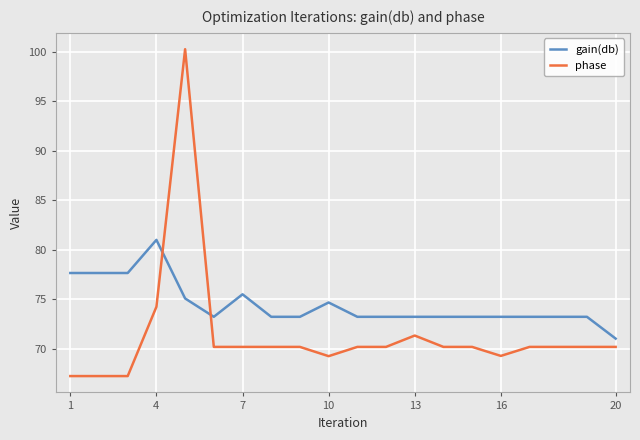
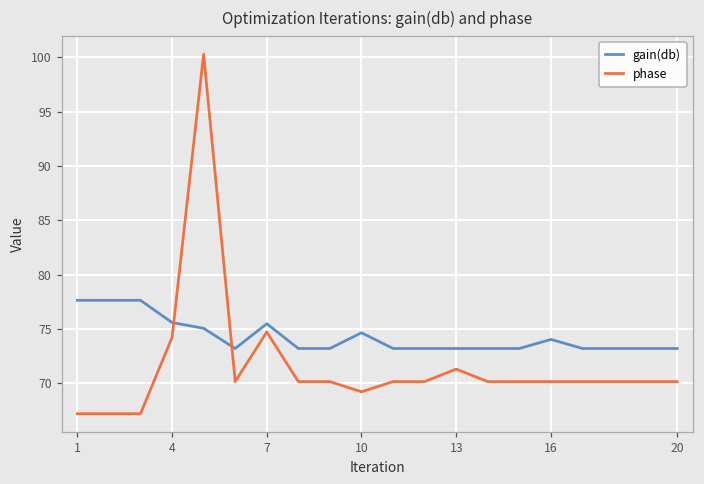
  {
    "gain(db)": {
      "1": 78,
-     "4": 81,
+     "4": 76,
      "7": 75,
      "10": 75,
      "13": 73,
-     "16": 73,
-     "20": 71
+     "16": 74,
+     "20": 73
    },
    "phase": {
      "1": 67,
      "4": 74,
-     "7": 70,
+     "7": 75,
      "10": 69,
      "13": 71,
-     "16": 69,
+     "16": 70,
      "20": 70
    }
  }
